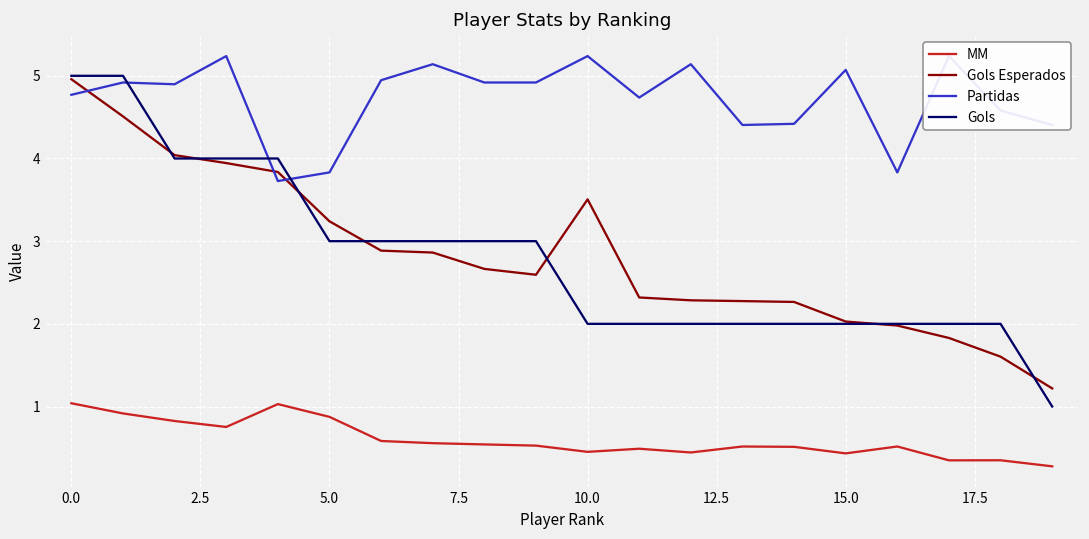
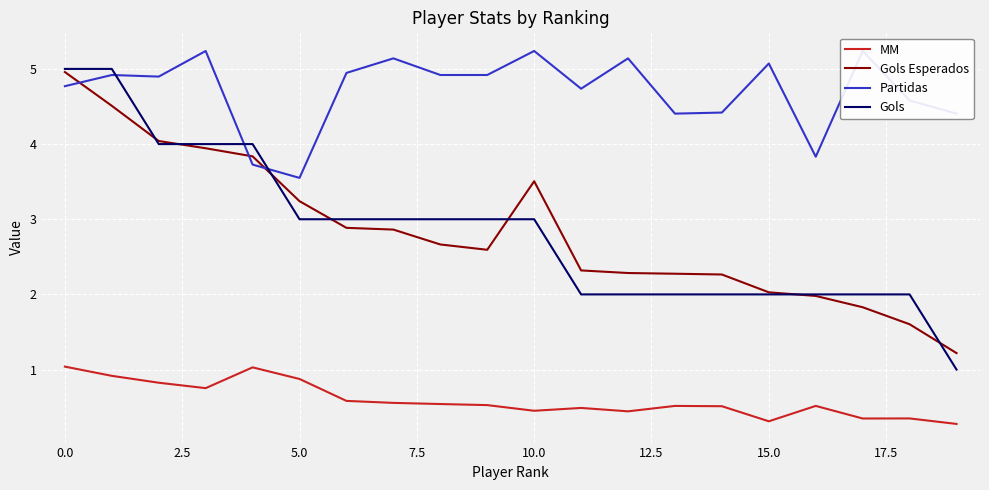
  {
    "MM": {
      "0.0": 1.0,
      "5.0": 0.9,
      "10.0": 0.5,
-     "15.0": 0.4
+     "15.0": 0.3
    },
    "Gols Esperados": {
      "0.0": 5.0,
      "5.0": 3.2,
      "10.0": 3.5
    },
    "Partidas": {
      "0.0": 4.8,
-     "5.0": 3.8,
+     "5.0": 3.6,
      "10.0": 5.2,
      "15.0": 5.1
    },
    "Gols": {
      "0.0": 5,
      "5.0": 3,
-     "10.0": 2
+     "10.0": 3
    }
  }
